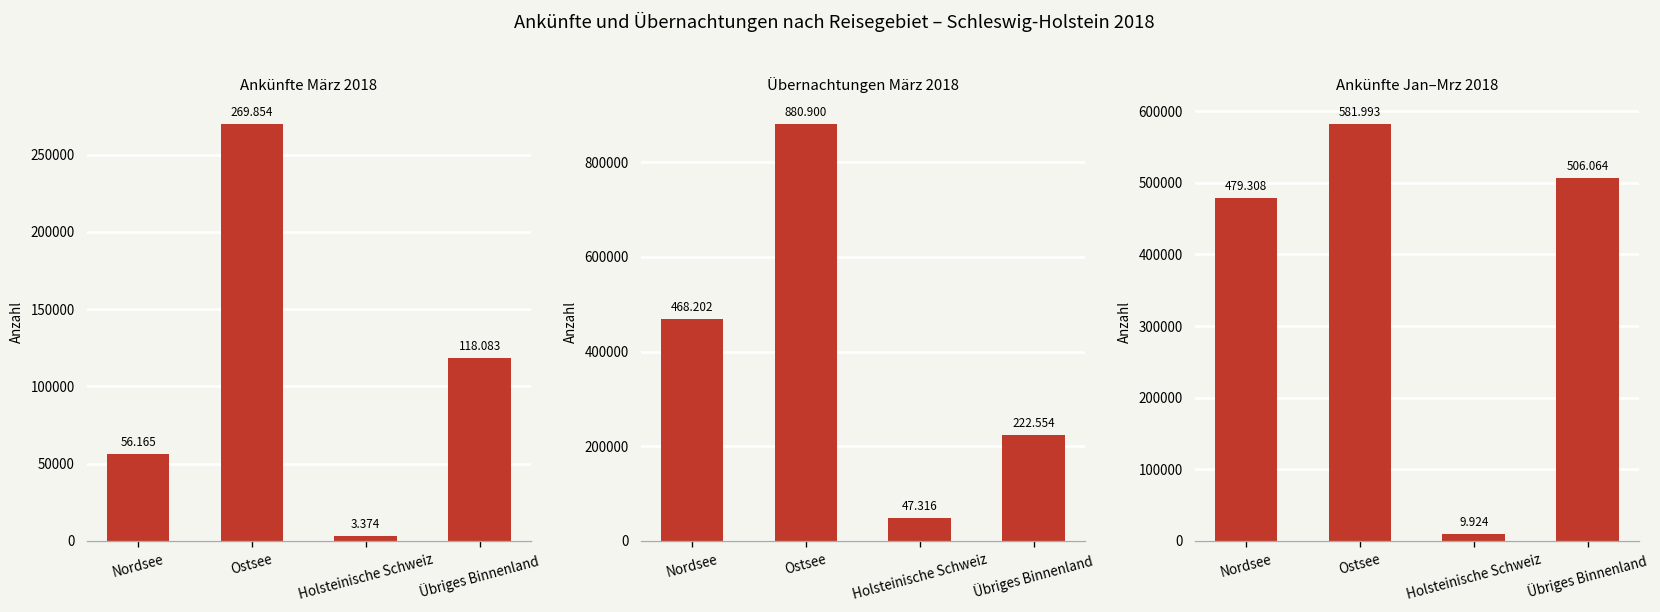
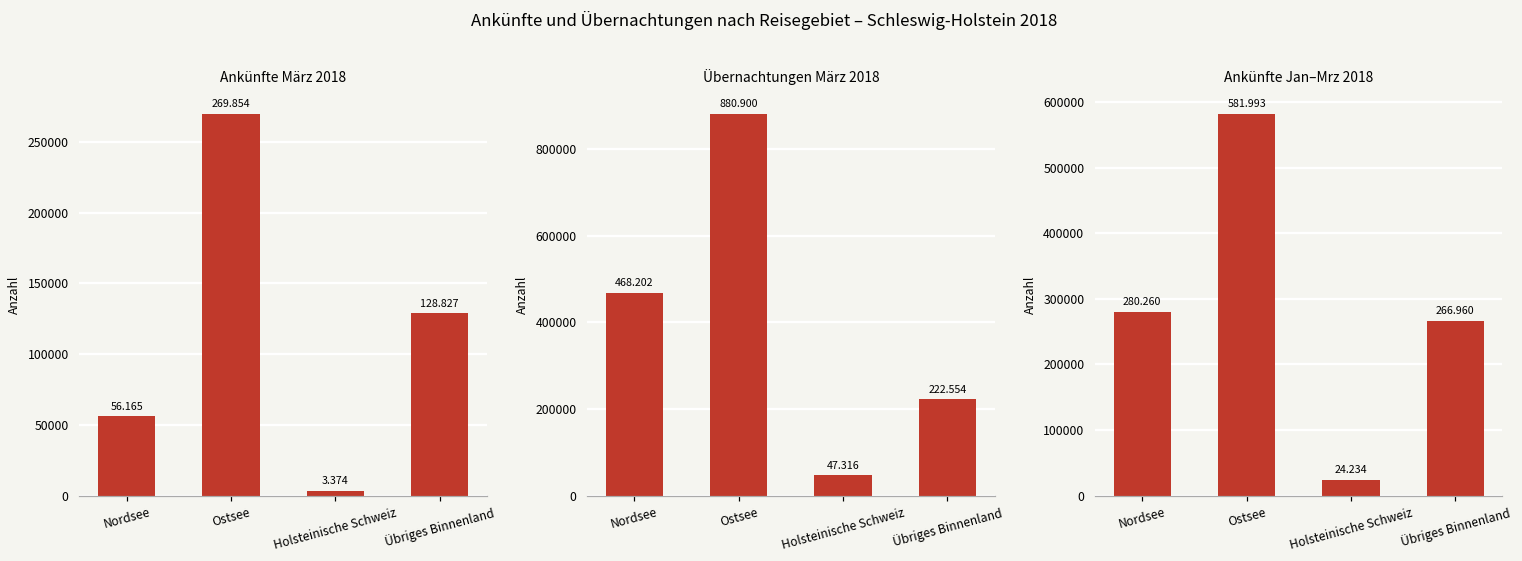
  {
    "Ankünfte März 2018": {
-     "Übriges Binnenland": 118.083
+     "Übriges Binnenland": 128.827
    },
    "Ankünfte Jan–Mrz 2018": {
-     "Nordsee": 479.308,
-     "Holsteinische Schweiz": 9.924,
-     "Übriges Binnenland": 506.064
+     "Nordsee": 280.260,
+     "Holsteinische Schweiz": 24.234,
+     "Übriges Binnenland": 266.960
    }
  }
